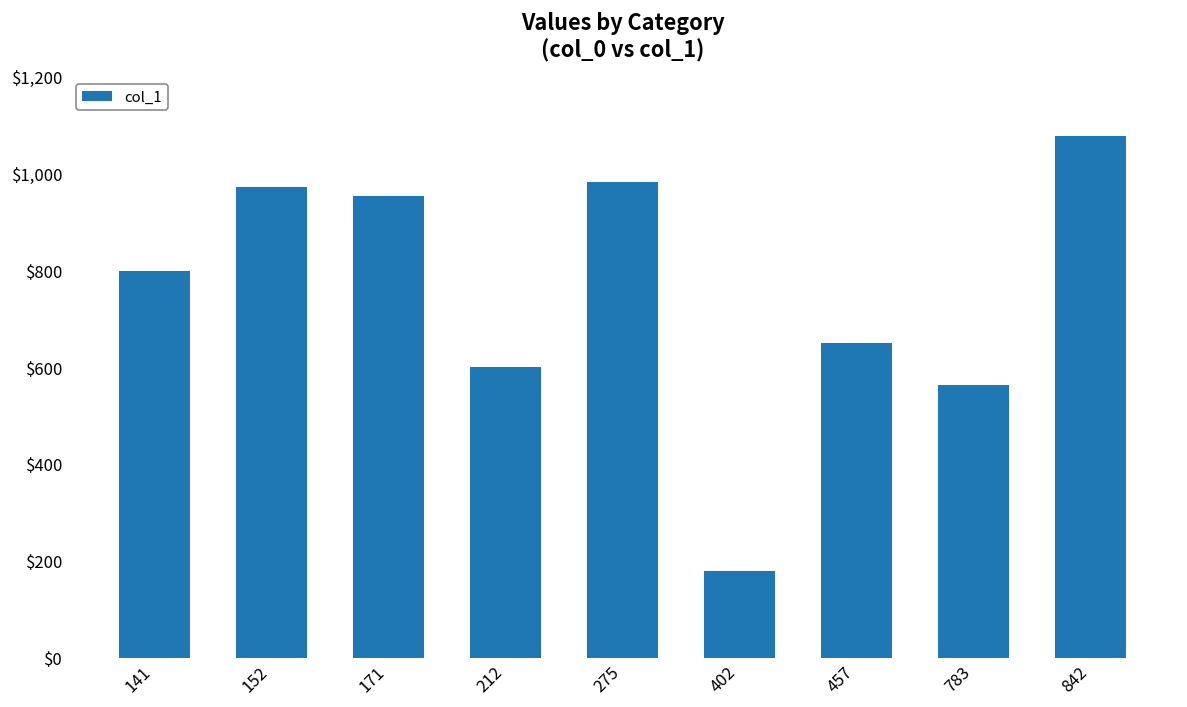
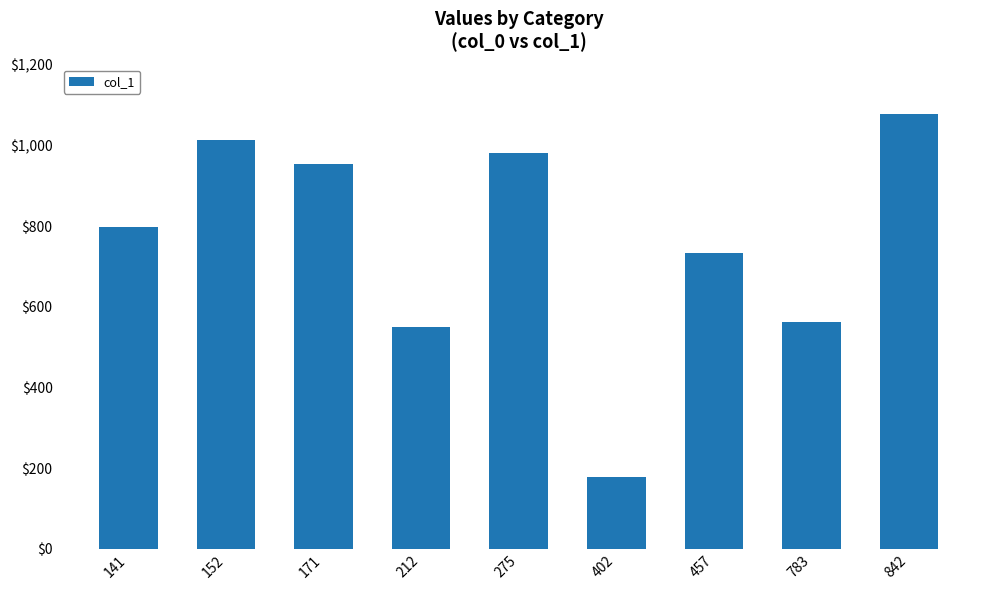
  {
    "141": "$800",
-   "152": "$970",
+   "152": "$1,010",
    "171": "$950",
-   "212": "$600",
+   "212": "$550",
    "275": "$980",
    "402": "$180",
-   "457": "$650",
+   "457": "$730",
    "783": "$560",
    "842": "$1,080"
  }
